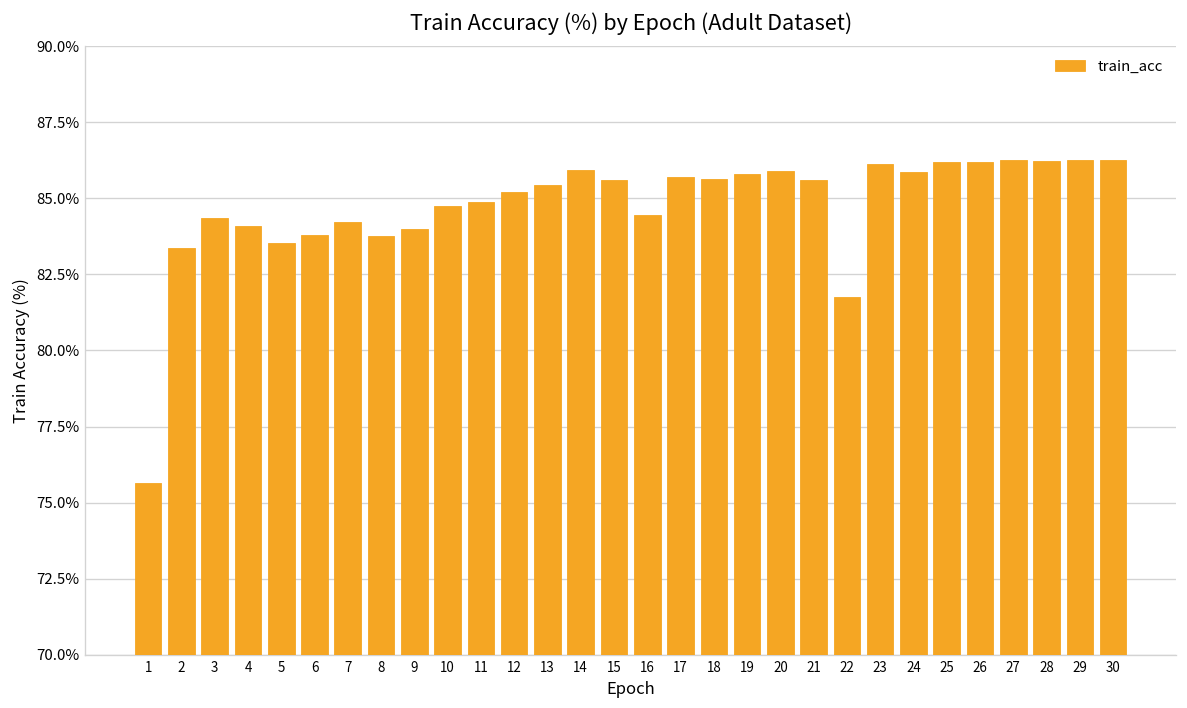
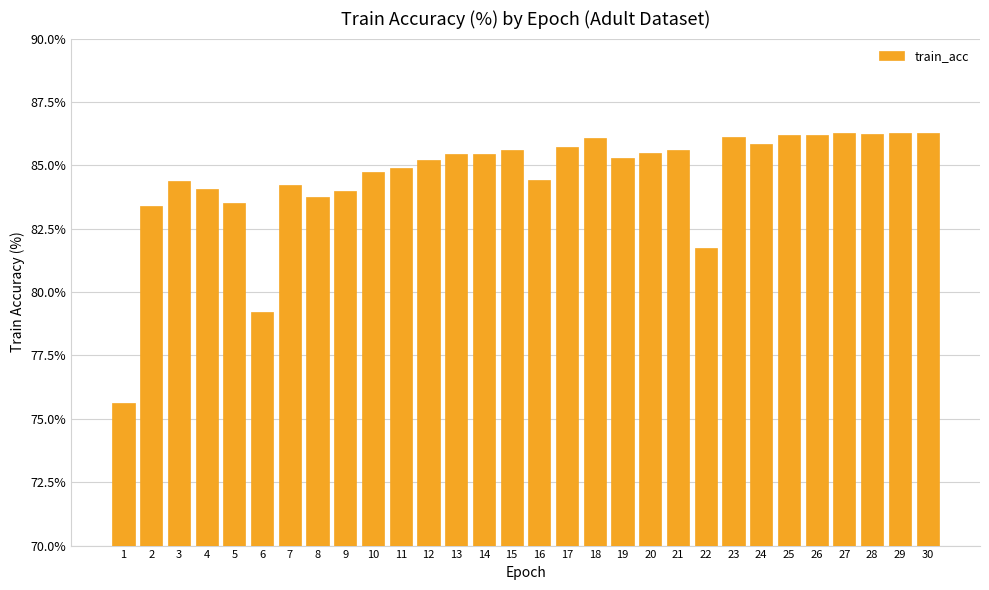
  {
    "1": "75.6%",
    "2": "83.4%",
    "3": "84.4%",
    "4": "84.1%",
    "5": "83.5%",
-   "6": "83.8%",
+   "6": "79.2%",
    "7": "84.2%",
    "8": "83.8%",
    "9": "84.0%",
    "10": "84.8%",
    "11": "84.9%",
    "12": "85.2%",
    "13": "85.4%",
-   "14": "85.9%",
+   "14": "85.5%",
    "15": "85.6%",
    "16": "84.4%",
    "17": "85.7%",
-   "18": "85.6%",
-   "19": "85.8%",
-   "20": "85.9%",
+   "18": "86.1%",
+   "19": "85.3%",
+   "20": "85.5%",
    "21": "85.6%",
    "22": "81.8%",
    "23": "86.1%",
    "24": "85.9%",
    "25": "86.2%",
    "26": "86.2%",
    "27": "86.3%",
    "28": "86.2%",
    "29": "86.3%",
    "30": "86.3%"
  }
